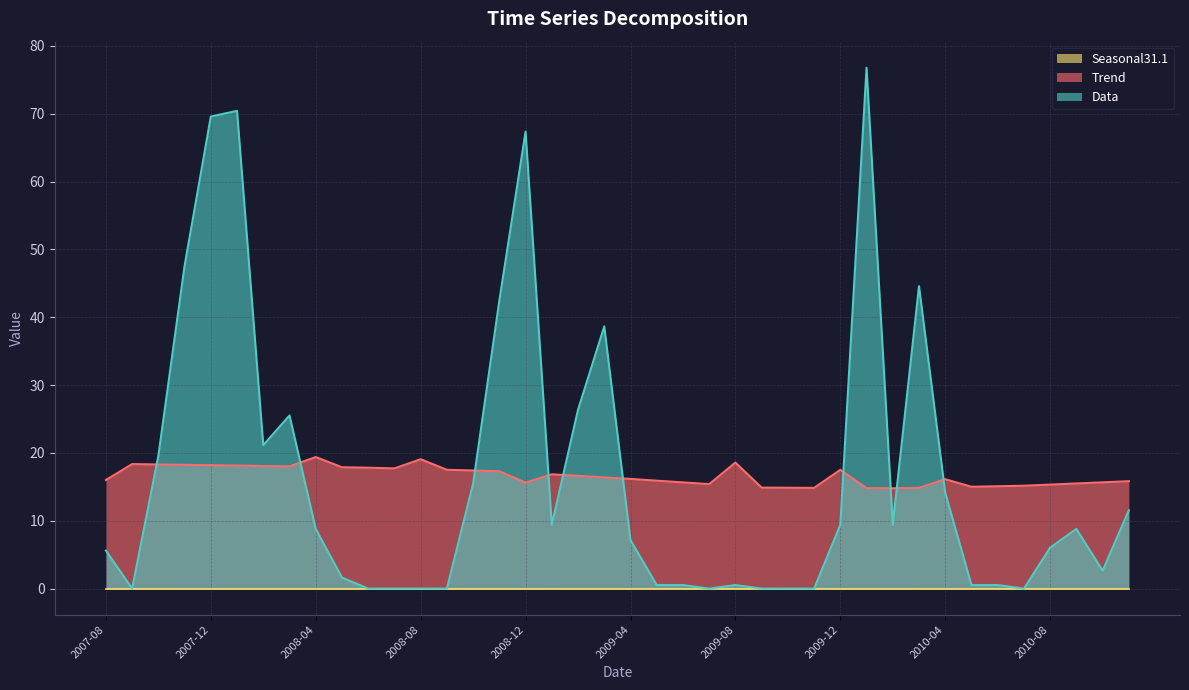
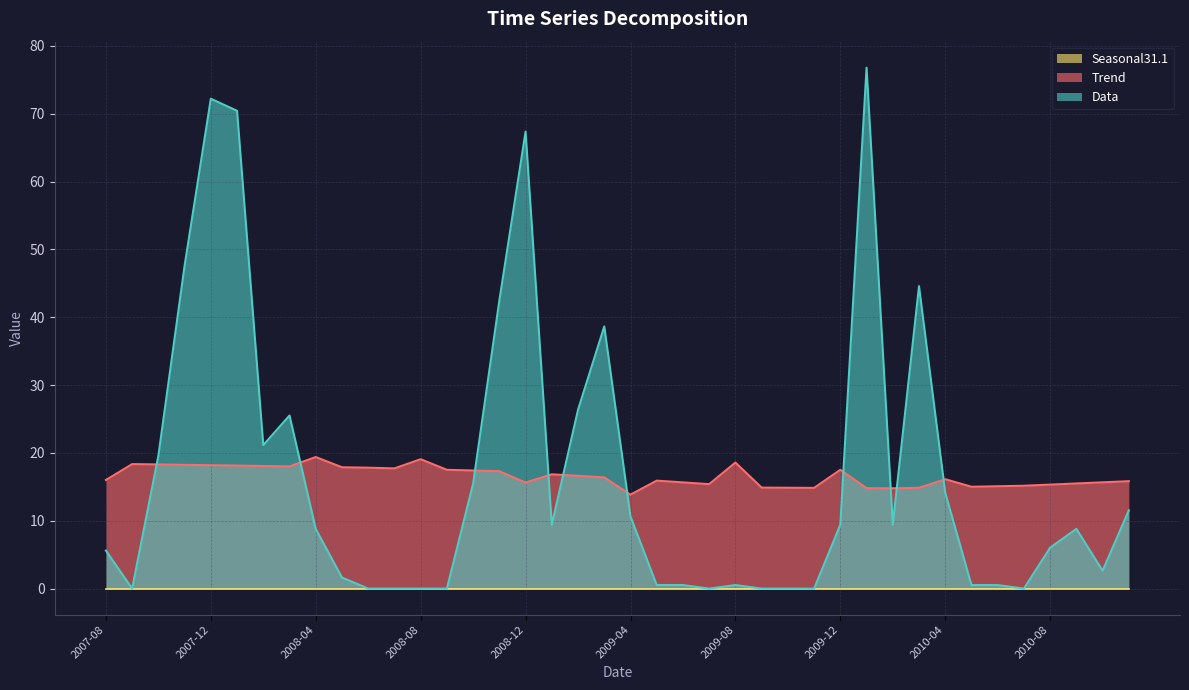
  {
    "Seasonal31.1": {
      "2007-08": 0,
      "2007-12": 0,
      "2008-04": 0,
      "2008-12": 0,
      "2009-04": 0,
      "2009-08": 0,
      "2009-12": 0,
      "2010-04": 0,
      "2010-08": 0
    },
    "Trend": {
      "2007-08": 16,
      "2007-12": 18,
      "2008-04": 19,
      "2008-08": 19,
      "2008-12": 16,
-     "2009-04": 16,
+     "2009-04": 14,
      "2009-08": 19,
      "2009-12": 18,
      "2010-04": 16,
      "2010-08": 15
    },
    "Data": {
      "2007-08": 6,
-     "2007-12": 70,
+     "2007-12": 72,
      "2008-04": 9,
      "2008-12": 67,
-     "2009-04": 7,
+     "2009-04": 11,
      "2009-08": 1,
      "2009-12": 9,
      "2010-04": 14,
      "2010-08": 6
    }
  }
